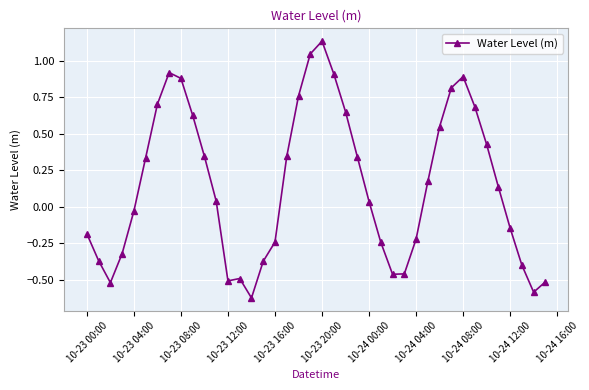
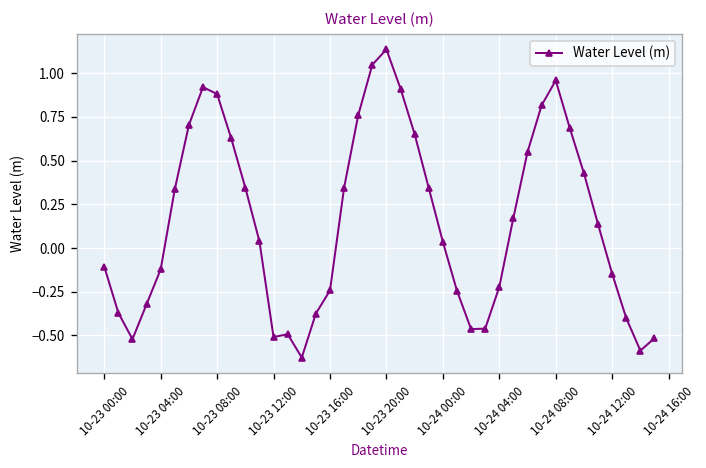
  {
-   "10-23 00:00": -0.19,
-   "10-23 04:00": -0.03,
+   "10-23 00:00": -0.11,
+   "10-23 04:00": -0.12,
    "10-23 08:00": 0.88,
    "10-23 12:00": -0.51,
    "10-23 16:00": -0.24,
    "10-23 20:00": 1.14,
    "10-24 00:00": 0.04,
    "10-24 04:00": -0.22,
-   "10-24 08:00": 0.89,
+   "10-24 08:00": 0.96,
    "10-24 12:00": -0.15
  }
